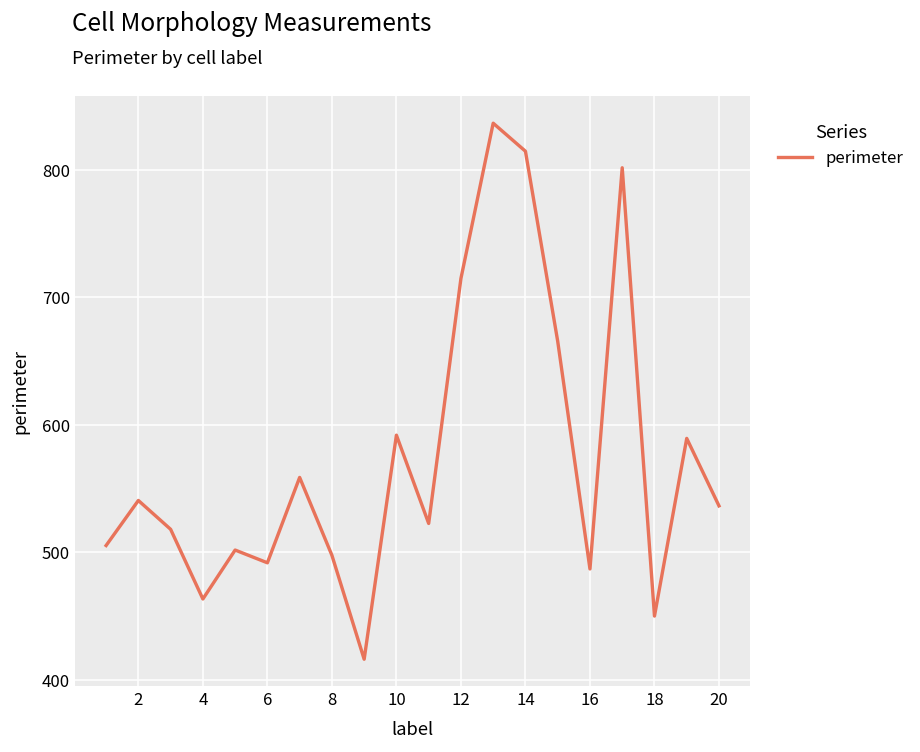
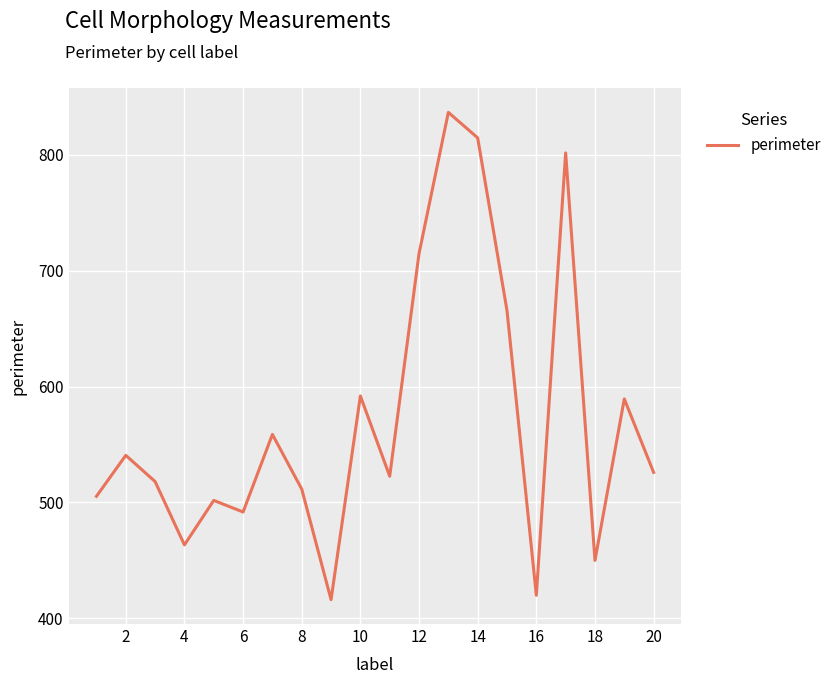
  {
    "2": 541,
    "4": 463,
    "6": 492,
-   "8": 498,
+   "8": 512,
    "10": 592,
    "12": 715,
    "14": 815,
-   "16": 487,
+   "16": 420,
    "18": 450,
-   "20": 536
+   "20": 526
  }
